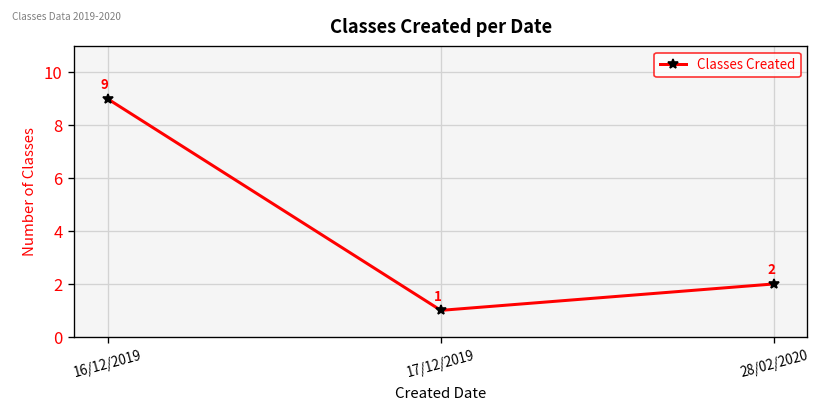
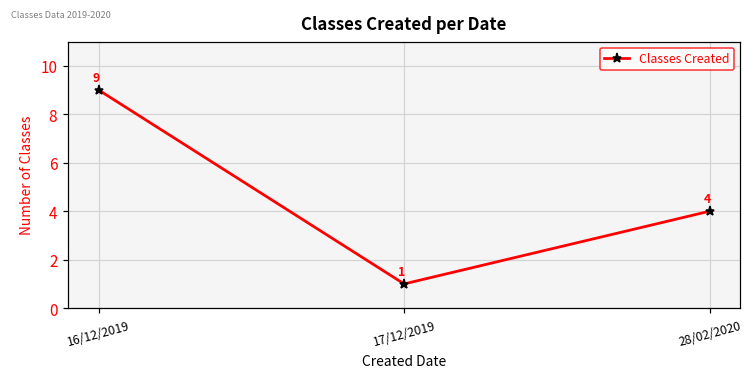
  {
    "16/12/2019": 9,
    "17/12/2019": 1,
-   "28/02/2020": 2
+   "28/02/2020": 4
  }
